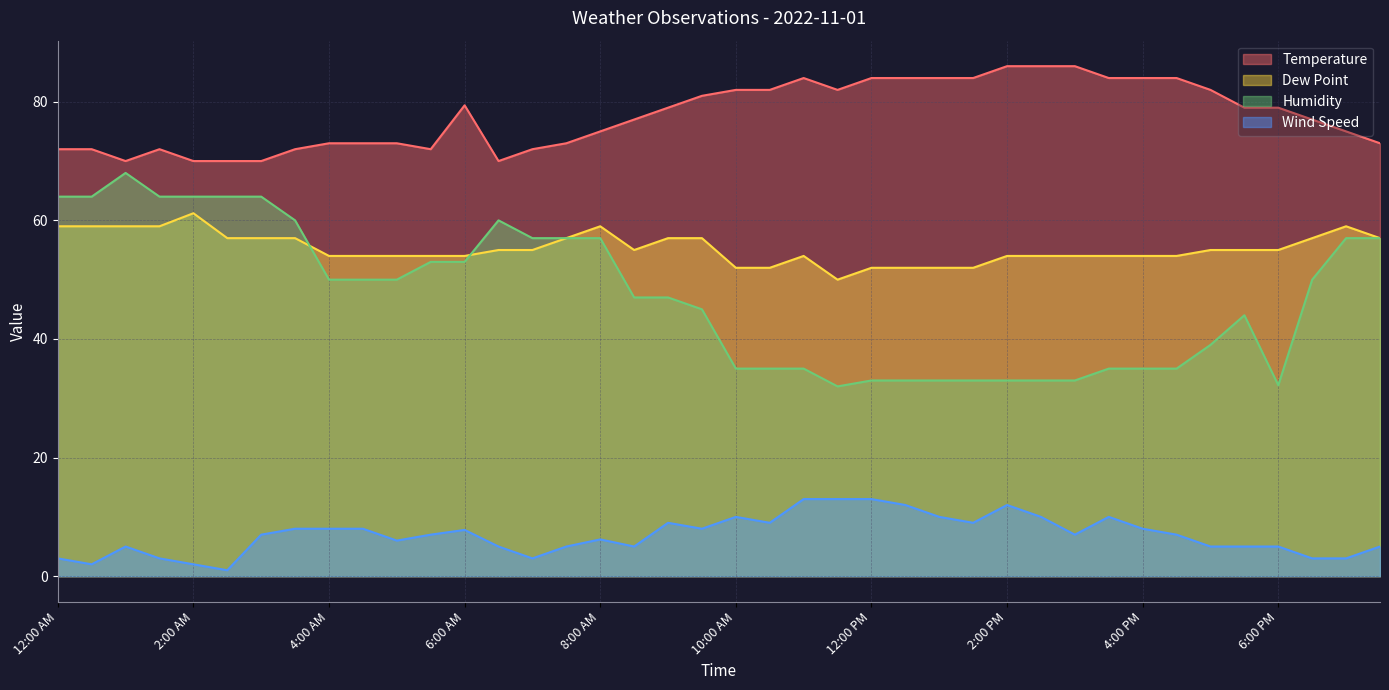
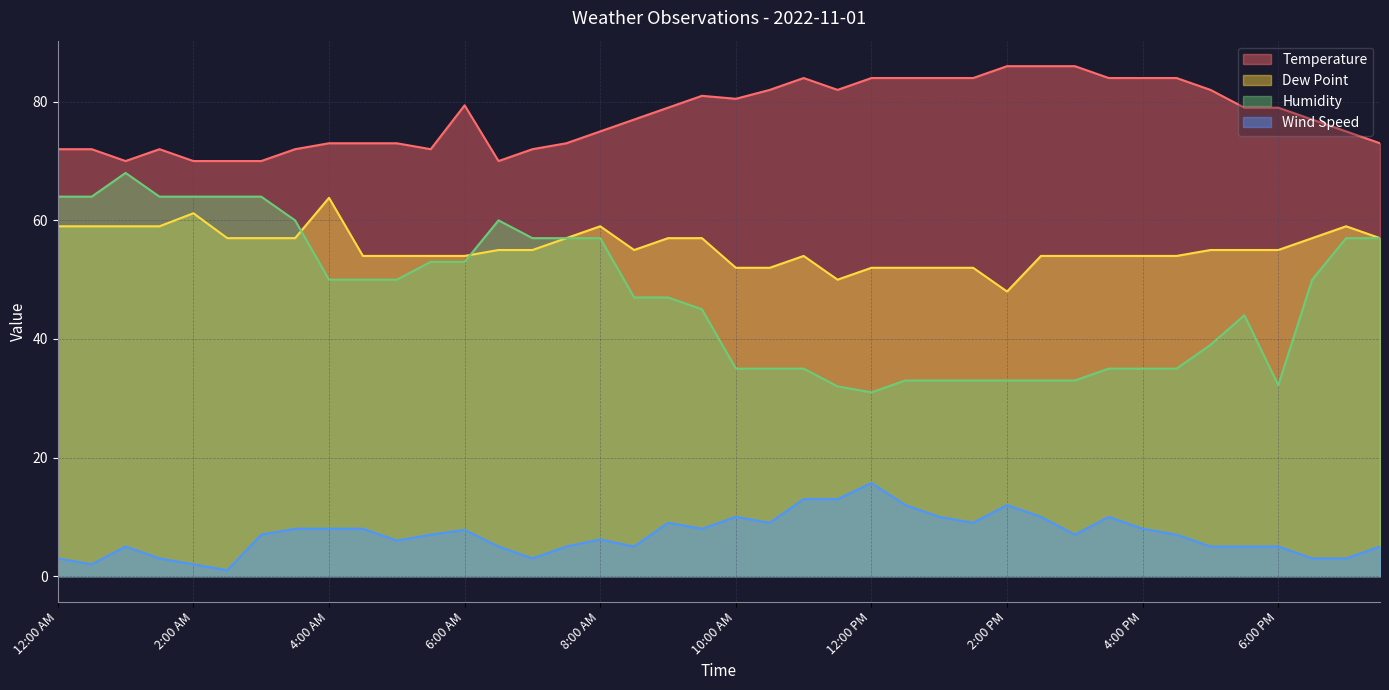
  {
    "Temperature": {
      "12:00 AM": 72,
      "2:00 AM": 70,
      "4:00 AM": 73,
      "6:00 AM": 79,
      "8:00 AM": 75,
-     "10:00 AM": 82,
+     "10:00 AM": 81,
      "12:00 PM": 84,
      "2:00 PM": 86,
      "4:00 PM": 84
    },
    "Dew Point": {
      "12:00 AM": 59,
      "2:00 AM": 61,
-     "4:00 AM": 54,
+     "4:00 AM": 64,
      "6:00 AM": 54,
      "8:00 AM": 59,
      "10:00 AM": 52,
      "12:00 PM": 52,
-     "2:00 PM": 54,
+     "2:00 PM": 48,
      "4:00 PM": 54,
      "6:00 PM": 55
    },
    "Humidity": {
      "12:00 AM": 64,
      "2:00 AM": 64,
      "4:00 AM": 50,
      "6:00 AM": 53,
      "8:00 AM": 57,
      "10:00 AM": 35,
-     "12:00 PM": 33,
+     "12:00 PM": 31,
      "2:00 PM": 33,
      "4:00 PM": 35,
      "6:00 PM": 32
    },
    "Wind Speed": {
      "12:00 AM": 3,
      "2:00 AM": 2,
      "4:00 AM": 8,
      "6:00 AM": 8,
      "8:00 AM": 6,
      "10:00 AM": 10,
-     "12:00 PM": 13,
+     "12:00 PM": 16,
      "2:00 PM": 12,
      "4:00 PM": 8,
      "6:00 PM": 5
    }
  }
